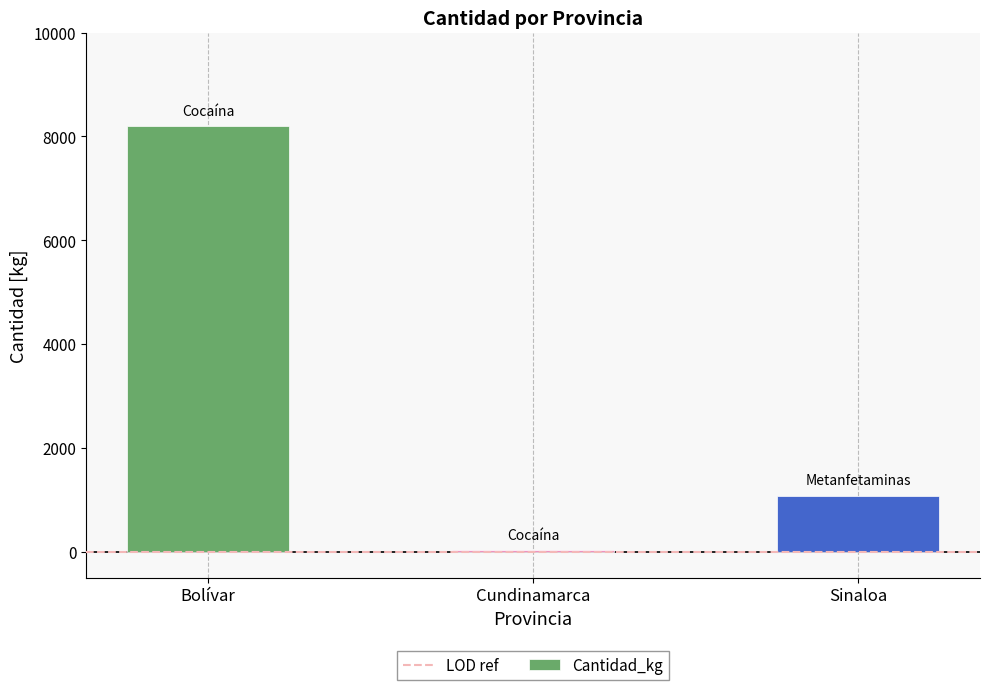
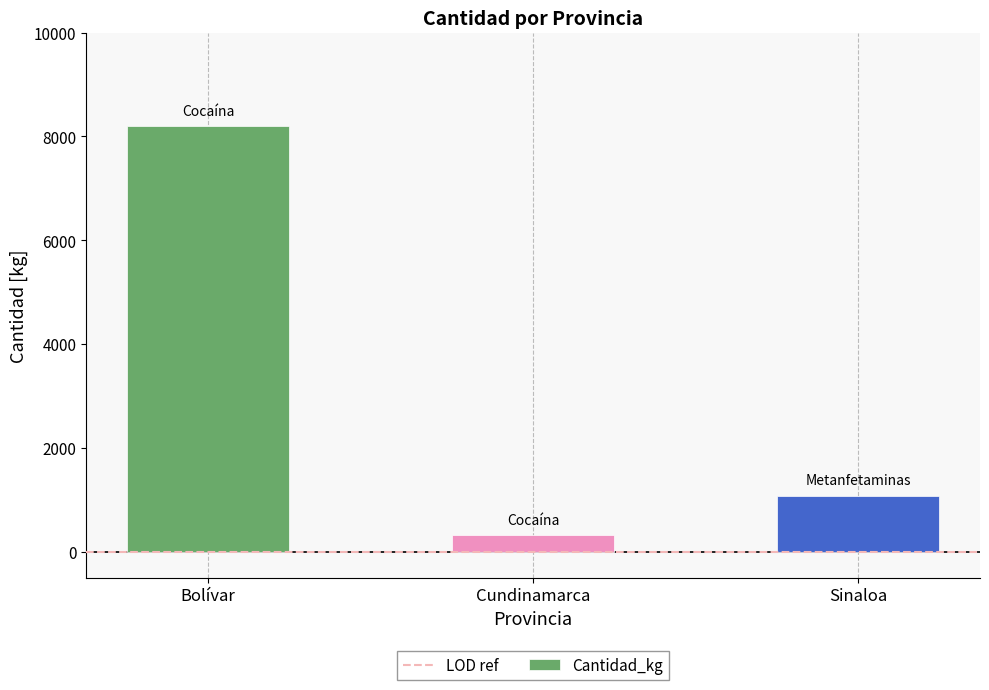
  {
    "Bolívar": 8200,
-   "Cundinamarca": 0,
+   "Cundinamarca": 300,
    "Sinaloa": 1100
  }
